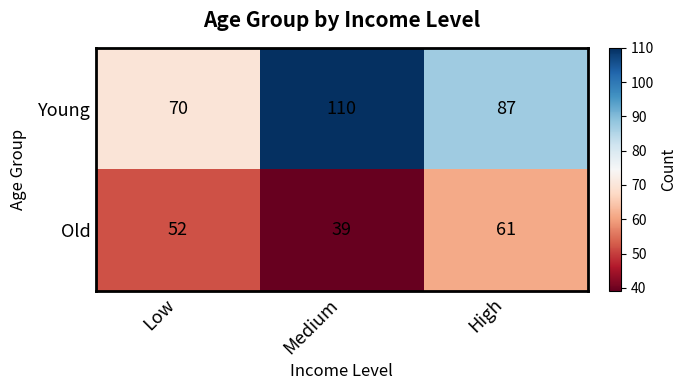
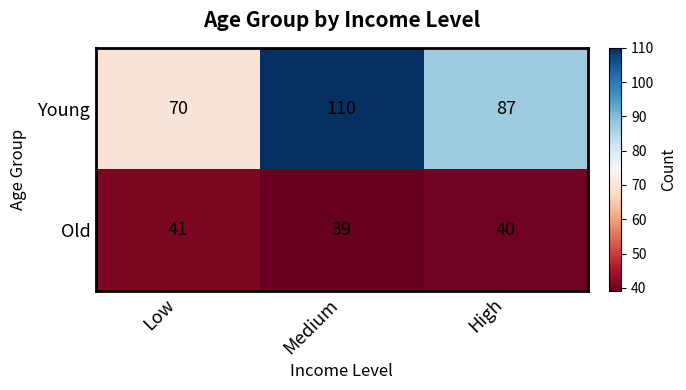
  {
    "Young": {
      "Low": 70,
      "Medium": 110,
      "High": 87
    },
    "Old": {
-     "Low": 52,
+     "Low": 41,
      "Medium": 39,
-     "High": 61
+     "High": 40
    }
  }
